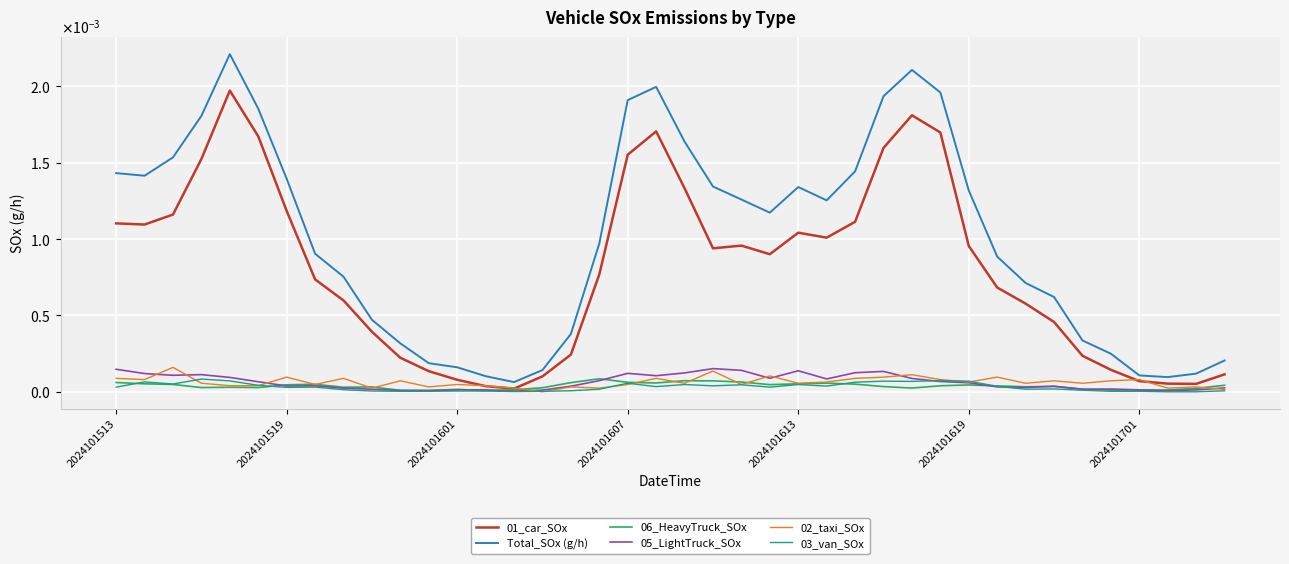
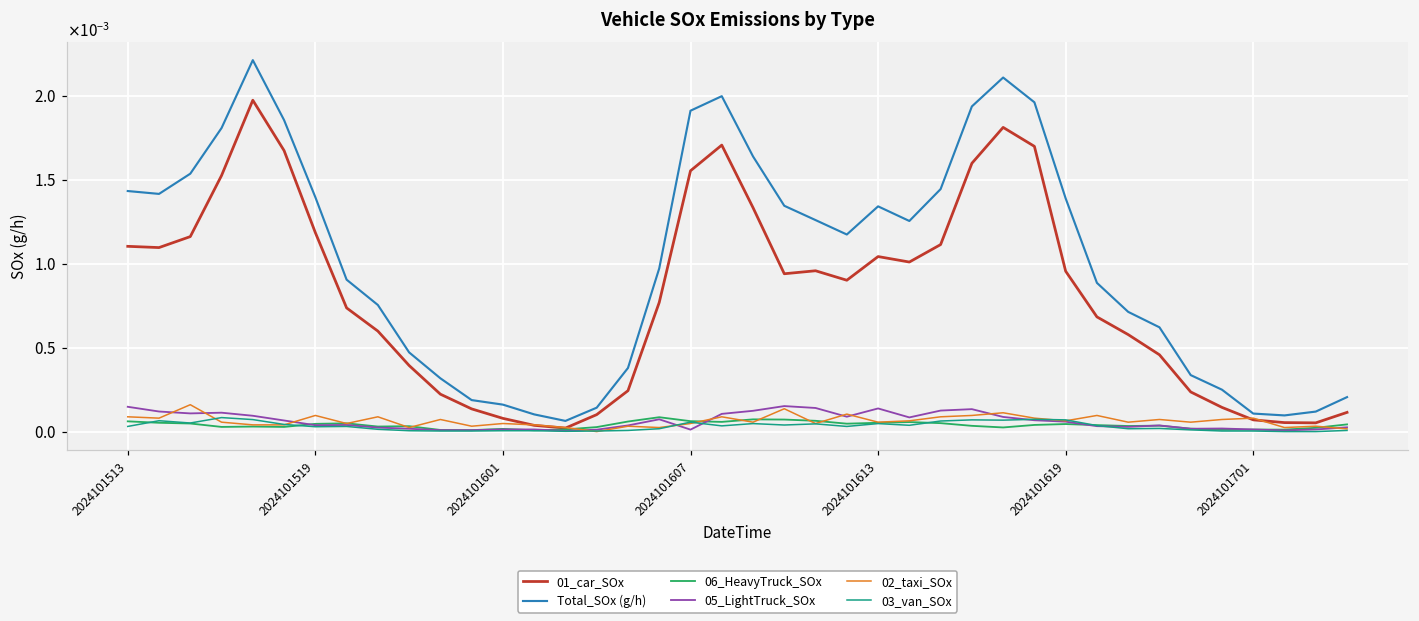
  {
    "01_car_SOx": {
      "2024101513": 0.00110,
      "2024101519": 0.00118,
      "2024101601": 0.00008,
      "2024101607": 0.00155,
      "2024101613": 0.00104,
      "2024101619": 0.00095
    },
    "Total_SOx (g/h)": {
      "2024101513": 0.00143,
      "2024101519": 0.00140,
      "2024101601": 0.00016,
      "2024101607": 0.00191,
      "2024101613": 0.00134,
-     "2024101619": 0.00132,
+     "2024101619": 0.00139,
      "2024101701": 0.00011
    },
    "05_LightTruck_SOx": {
      "2024101513": 0.00015,
-     "2024101607": 0.00012,
+     "2024101607": 0.00001,
      "2024101613": 0.00014
    },
    "02_taxi_SOx": {
      "2024101513": 0.00009,
      "2024101519": 0.00010,
      "2024101601": 0.00005
    }
  }
